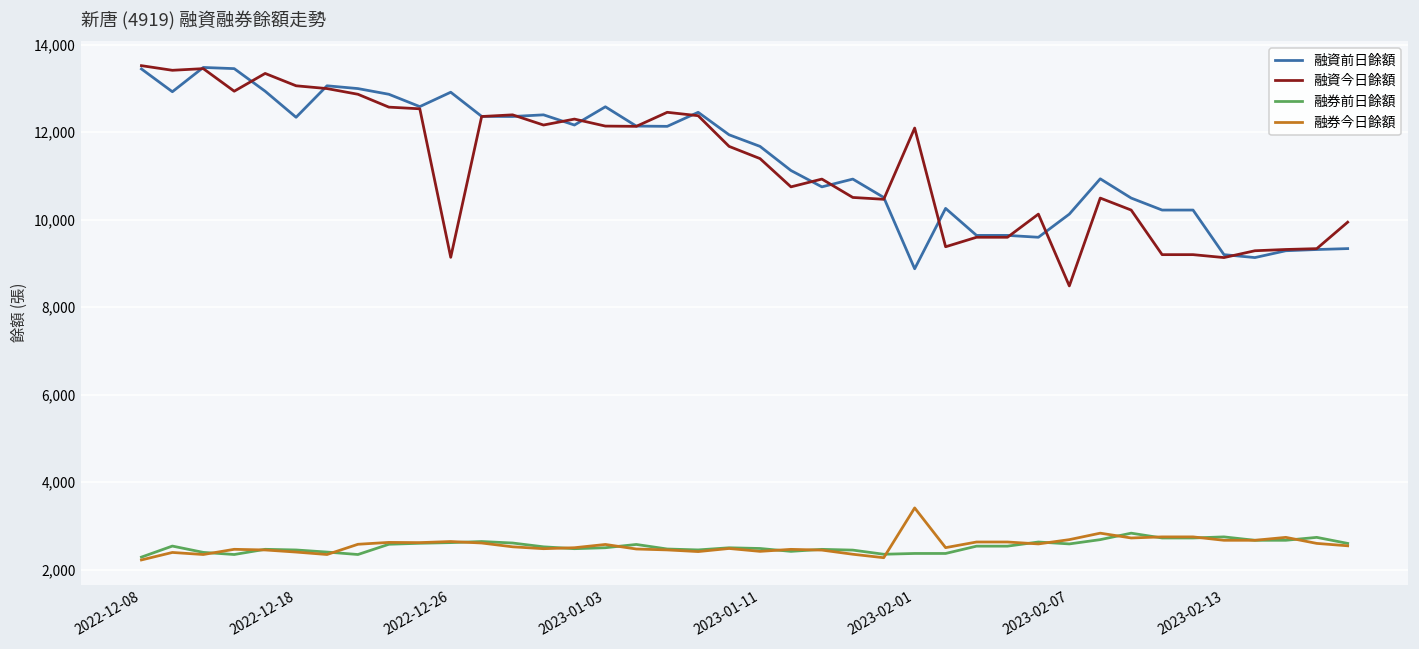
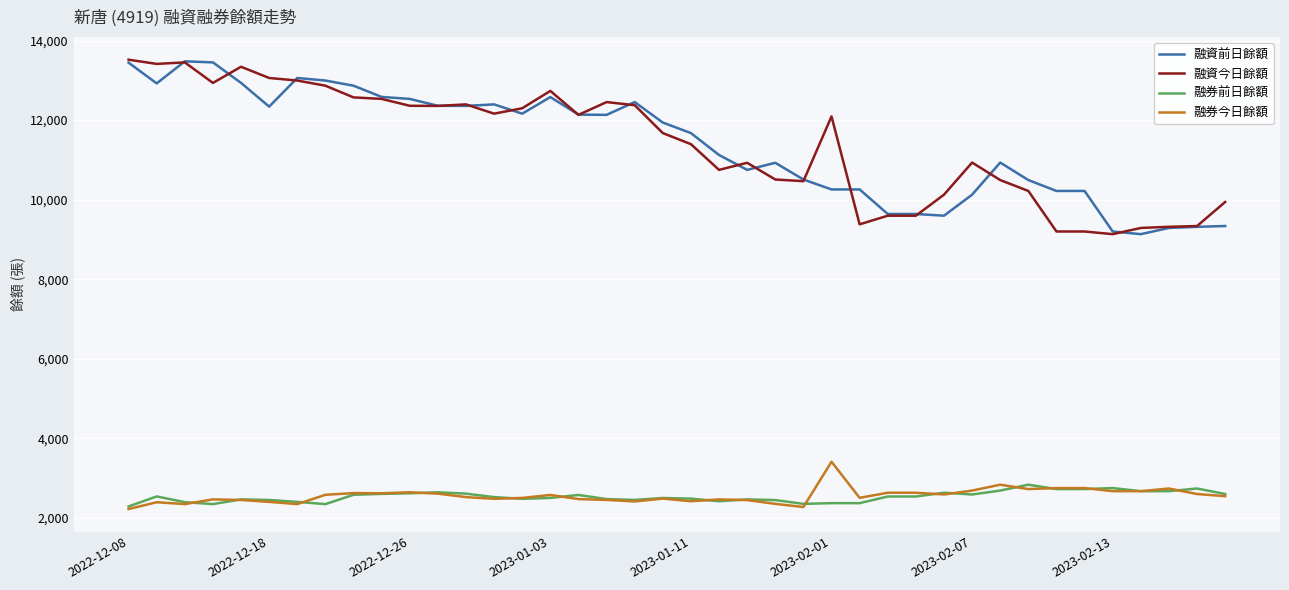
  {
    "融資前日餘額": {
      "2022-12-08": "13,400",
      "2022-12-18": "12,300",
-     "2022-12-26": "12,900",
+     "2022-12-26": "12,500",
      "2023-01-03": "12,600",
      "2023-01-11": "11,700",
-     "2023-02-01": "8,900",
+     "2023-02-01": "10,300",
      "2023-02-07": "10,100",
      "2023-02-13": "9,200"
    },
    "融資今日餘額": {
      "2022-12-08": "13,500",
      "2022-12-18": "13,100",
-     "2022-12-26": "9,100",
-     "2023-01-03": "12,100",
+     "2022-12-26": "12,400",
+     "2023-01-03": "12,700",
      "2023-01-11": "11,400",
      "2023-02-01": "12,100",
-     "2023-02-07": "8,500",
+     "2023-02-07": "10,900",
      "2023-02-13": "9,100"
    },
    "融券前日餘額": {
      "2023-01-03": "2,500",
      "2023-01-11": "2,500",
      "2023-02-01": "2,400",
      "2023-02-07": "2,600",
      "2023-02-13": "2,700"
    },
    "融券今日餘額": {
      "2023-01-03": "2,600",
      "2023-01-11": "2,400",
      "2023-02-01": "3,400",
      "2023-02-07": "2,700",
      "2023-02-13": "2,700"
    }
  }
